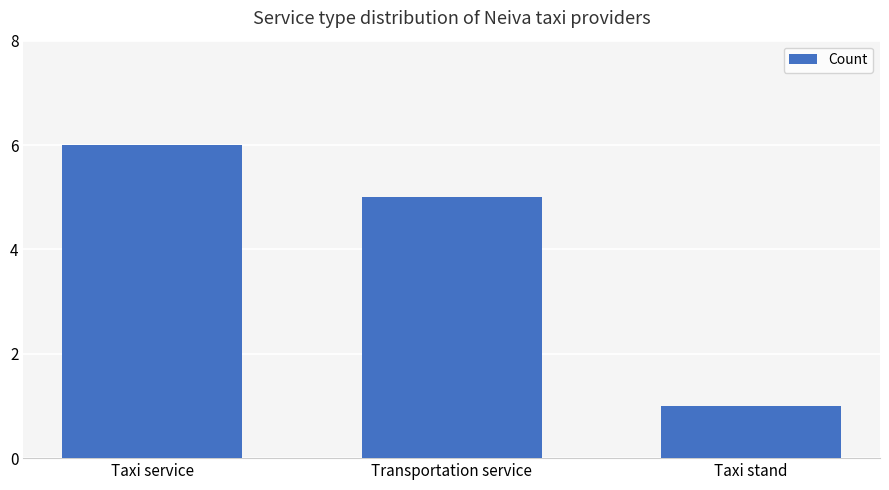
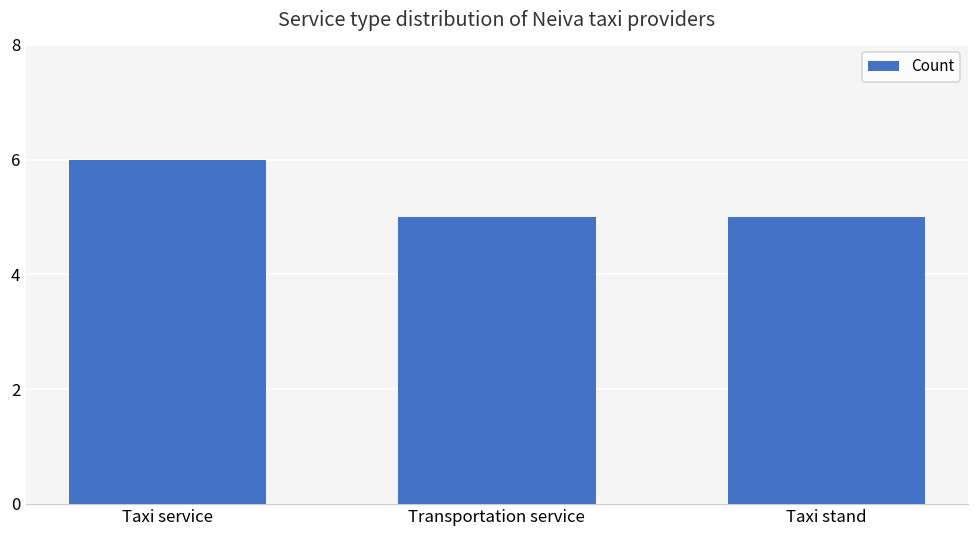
  {
    "Taxi service": 6,
    "Transportation service": 5,
-   "Taxi stand": 1
+   "Taxi stand": 5
  }
